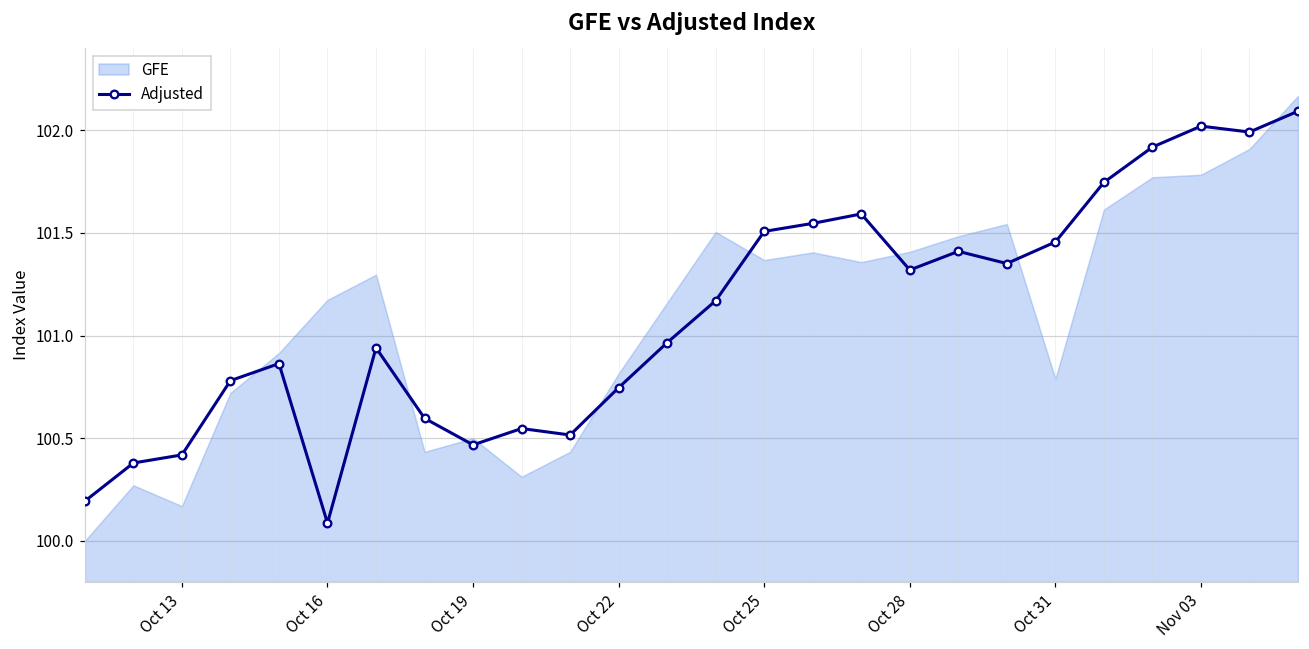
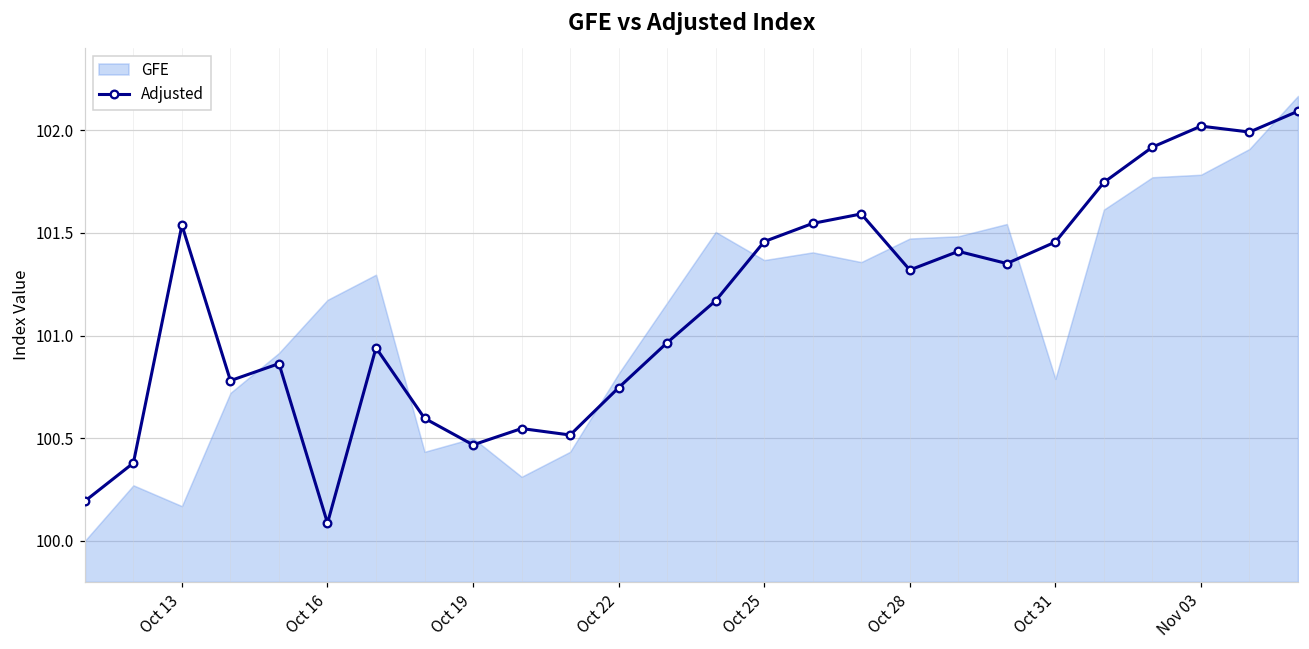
  {
    "Adjusted": {
-     "Oct 13": 100.42,
+     "Oct 13": 101.54,
      "Oct 16": 100.09,
      "Oct 19": 100.47,
      "Oct 22": 100.75,
-     "Oct 25": 101.51,
+     "Oct 25": 101.46,
      "Oct 28": 101.32,
      "Oct 31": 101.46,
      "Nov 03": 102.02
    },
    "GFE": {
      "Oct 13": 100.17,
      "Oct 16": 101.17,
      "Oct 19": 100.50,
      "Oct 22": 100.81,
      "Oct 25": 101.37,
-     "Oct 28": 101.41,
+     "Oct 28": 101.47,
      "Oct 31": 100.79,
      "Nov 03": 101.78
    }
  }
